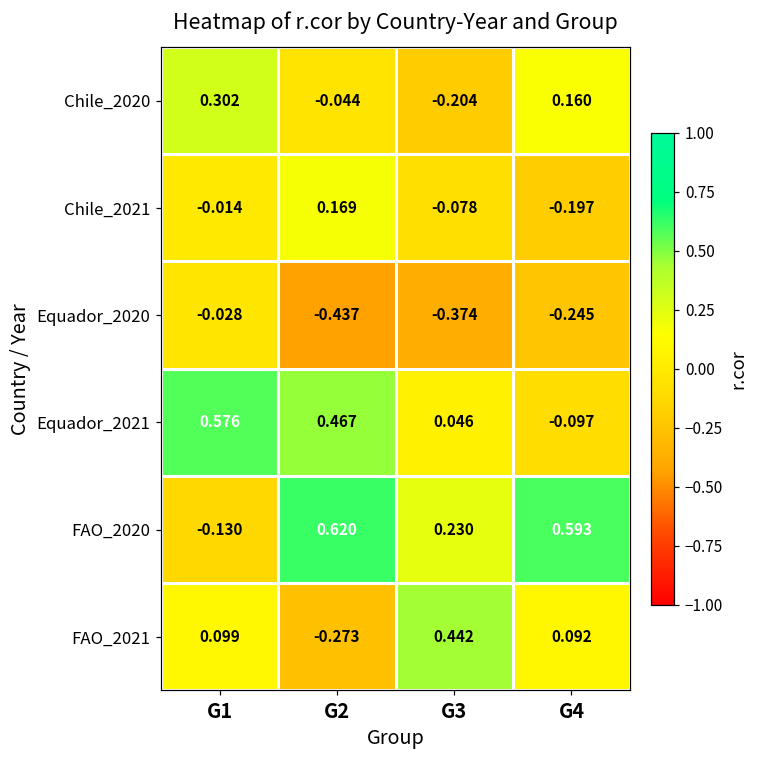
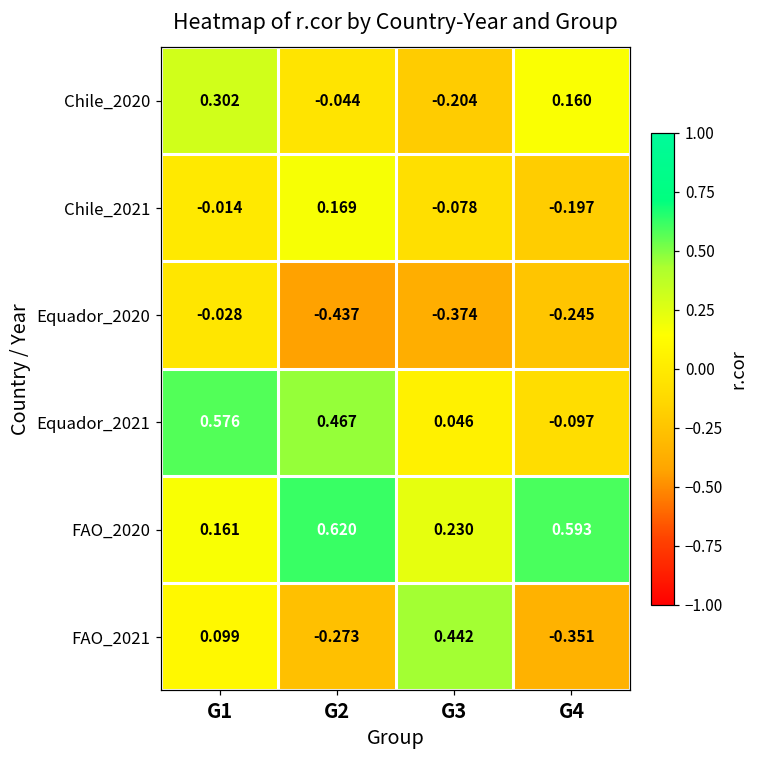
  {
    "Chile_2020": {
      "G1": 0.302,
      "G2": -0.044,
      "G3": -0.204,
      "G4": 0.160
    },
    "Chile_2021": {
      "G1": -0.014,
      "G2": 0.169,
      "G3": -0.078,
      "G4": -0.197
    },
    "Equador_2020": {
      "G1": -0.028,
      "G2": -0.437,
      "G3": -0.374,
      "G4": -0.245
    },
    "Equador_2021": {
      "G1": 0.576,
      "G2": 0.467,
      "G3": 0.046,
      "G4": -0.097
    },
    "FAO_2020": {
-     "G1": -0.130,
+     "G1": 0.161,
      "G2": 0.620,
      "G3": 0.230,
      "G4": 0.593
    },
    "FAO_2021": {
      "G1": 0.099,
      "G2": -0.273,
      "G3": 0.442,
-     "G4": 0.092
+     "G4": -0.351
    }
  }
